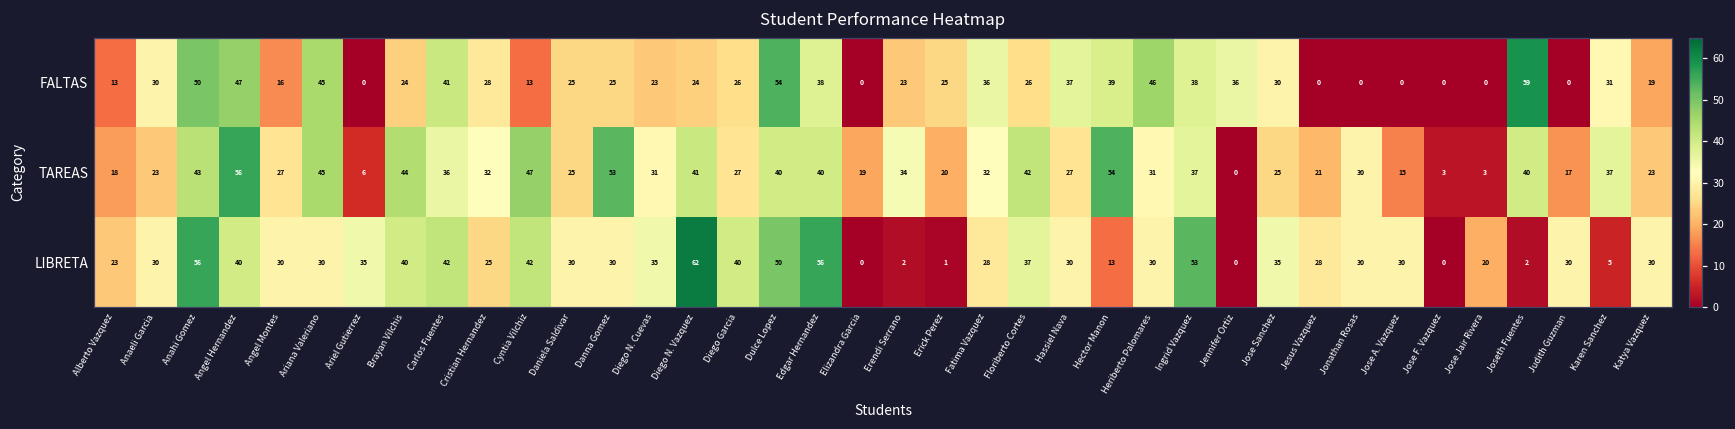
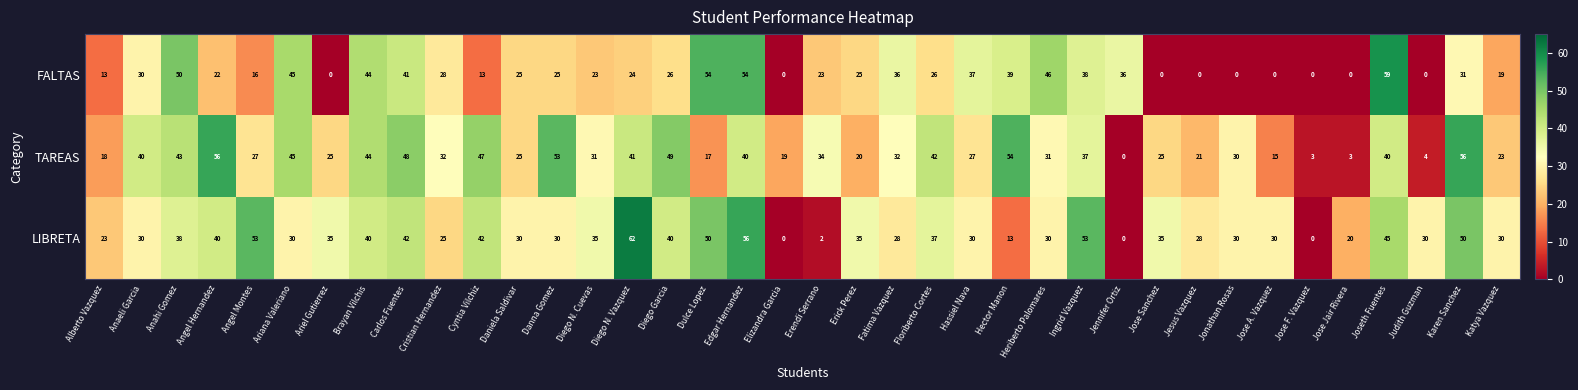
  {
    "FALTAS": {
      "Alberto Vazquez": 13,
      "Anaeli Garcia": 30,
      "Anahi Gomez": 50,
-     "Angel Hernandez": 47,
+     "Angel Hernandez": 22,
      "Angel Montes": 16,
      "Ariana Valeriano": 45,
      "Ariel Gutierrez": 0,
-     "Brayan Vilchis": 24,
+     "Brayan Vilchis": 44,
      "Carlos Fuentes": 41,
      "Cristian Hernandez": 28,
      "Cyntia Vilchiz": 13,
      "Daniela Saldivar": 25,
      "Danna Gomez": 25,
      "Diego N. Cuevas": 23,
      "Diego N. Vazquez": 24,
      "Diego Garcia": 26,
      "Dulce Lopez": 54,
-     "Edgar Hernandez": 38,
+     "Edgar Hernandez": 54,
      "Elizandra Garcia": 0,
      "Erendi Serrano": 23,
      "Erick Perez": 25,
      "Fatima Vazquez": 36,
      "Floriberto Cortes": 26,
      "Hassiel Nava": 37,
      "Hector Manon": 39,
      "Heriberto Palomares": 46,
      "Ingrid Vazquez": 38,
      "Jennifer Ortiz": 36,
-     "Jose Sanchez": 30,
+     "Jose Sanchez": 0,
      "Jesus Vazquez": 0,
      "Jonathan Rosas": 0,
      "Jose A. Vazquez": 0,
      "Jose F. Vazquez": 0,
      "Jose Jair Rivera": 0,
      "Joseth Fuentes": 59,
      "Judith Guzman": 0,
      "Karen Sanchez": 31,
      "Katya Vazquez": 19
    },
    "TAREAS": {
      "Alberto Vazquez": 18,
-     "Anaeli Garcia": 23,
+     "Anaeli Garcia": 40,
      "Anahi Gomez": 43,
      "Angel Hernandez": 56,
      "Angel Montes": 27,
      "Ariana Valeriano": 45,
-     "Ariel Gutierrez": 6,
+     "Ariel Gutierrez": 25,
      "Brayan Vilchis": 44,
-     "Carlos Fuentes": 36,
+     "Carlos Fuentes": 48,
      "Cristian Hernandez": 32,
      "Cyntia Vilchiz": 47,
      "Daniela Saldivar": 25,
      "Danna Gomez": 53,
      "Diego N. Cuevas": 31,
      "Diego N. Vazquez": 41,
-     "Diego Garcia": 27,
-     "Dulce Lopez": 40,
+     "Diego Garcia": 49,
+     "Dulce Lopez": 17,
      "Edgar Hernandez": 40,
      "Elizandra Garcia": 19,
      "Erendi Serrano": 34,
      "Erick Perez": 20,
      "Fatima Vazquez": 32,
      "Floriberto Cortes": 42,
      "Hassiel Nava": 27,
      "Hector Manon": 54,
      "Heriberto Palomares": 31,
      "Ingrid Vazquez": 37,
      "Jennifer Ortiz": 0,
      "Jose Sanchez": 25,
      "Jesus Vazquez": 21,
      "Jonathan Rosas": 30,
      "Jose A. Vazquez": 15,
      "Jose F. Vazquez": 3,
      "Jose Jair Rivera": 3,
      "Joseth Fuentes": 40,
-     "Judith Guzman": 17,
-     "Karen Sanchez": 37,
+     "Judith Guzman": 4,
+     "Karen Sanchez": 56,
      "Katya Vazquez": 23
    },
    "LIBRETA": {
      "Alberto Vazquez": 23,
      "Anaeli Garcia": 30,
-     "Anahi Gomez": 56,
+     "Anahi Gomez": 38,
      "Angel Hernandez": 40,
-     "Angel Montes": 30,
+     "Angel Montes": 53,
      "Ariana Valeriano": 30,
      "Ariel Gutierrez": 35,
      "Brayan Vilchis": 40,
      "Carlos Fuentes": 42,
      "Cristian Hernandez": 25,
      "Cyntia Vilchiz": 42,
      "Daniela Saldivar": 30,
      "Danna Gomez": 30,
      "Diego N. Cuevas": 35,
      "Diego N. Vazquez": 62,
      "Diego Garcia": 40,
      "Dulce Lopez": 50,
      "Edgar Hernandez": 56,
      "Elizandra Garcia": 0,
      "Erendi Serrano": 2,
-     "Erick Perez": 1,
+     "Erick Perez": 35,
      "Fatima Vazquez": 28,
      "Floriberto Cortes": 37,
      "Hassiel Nava": 30,
      "Hector Manon": 13,
      "Heriberto Palomares": 30,
      "Ingrid Vazquez": 53,
      "Jennifer Ortiz": 0,
      "Jose Sanchez": 35,
      "Jesus Vazquez": 28,
      "Jonathan Rosas": 30,
      "Jose A. Vazquez": 30,
      "Jose F. Vazquez": 0,
      "Jose Jair Rivera": 20,
-     "Joseth Fuentes": 2,
+     "Joseth Fuentes": 45,
      "Judith Guzman": 30,
-     "Karen Sanchez": 5,
+     "Karen Sanchez": 50,
      "Katya Vazquez": 30
    }
  }
